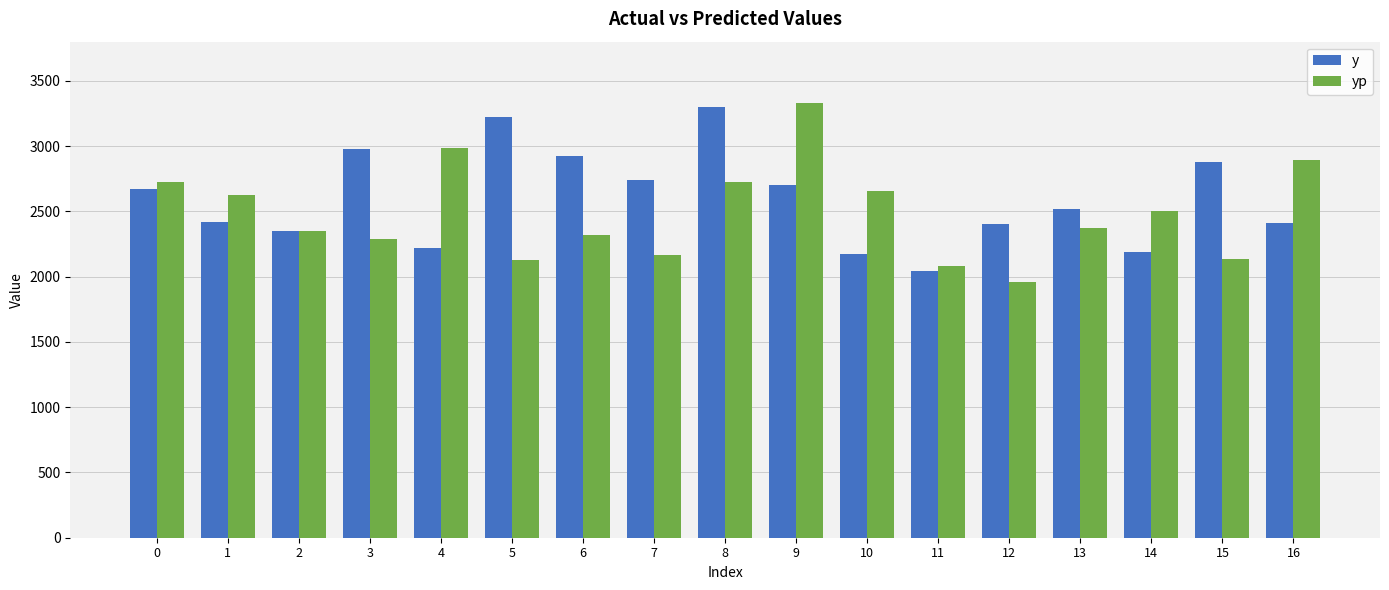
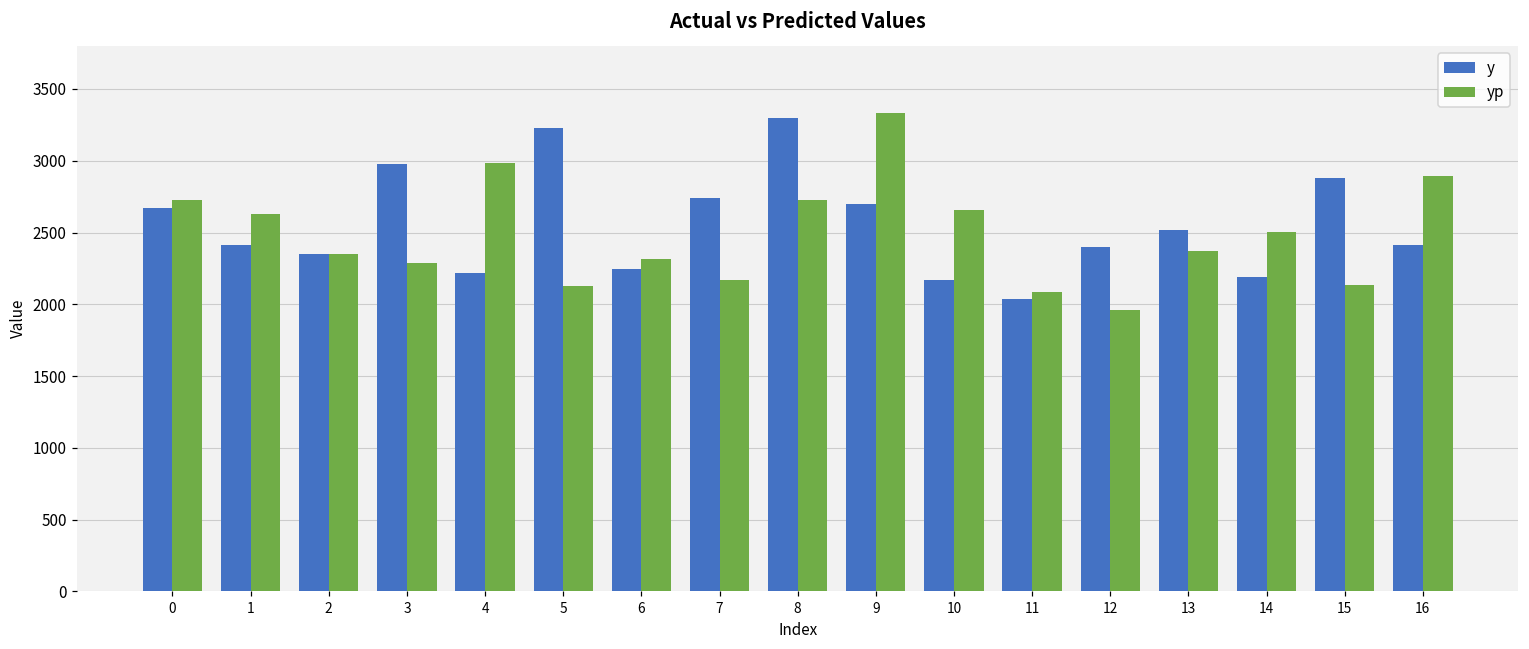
  {
    "y": {
      "0": 2670,
      "1": 2420,
      "2": 2350,
      "3": 2980,
      "4": 2220,
      "5": 3230,
-     "6": 2930,
+     "6": 2250,
      "7": 2740,
      "8": 3300,
      "9": 2700,
      "10": 2170,
      "11": 2040,
      "12": 2400,
      "13": 2520,
      "14": 2190,
      "15": 2880,
      "16": 2410
    },
    "yp": {
      "0": 2720,
      "1": 2630,
      "2": 2350,
      "3": 2290,
      "4": 2980,
      "5": 2130,
      "6": 2320,
      "7": 2170,
      "8": 2730,
      "9": 3330,
      "10": 2650,
      "11": 2090,
      "12": 1960,
      "13": 2370,
      "14": 2500,
      "15": 2130,
      "16": 2900
    }
  }
